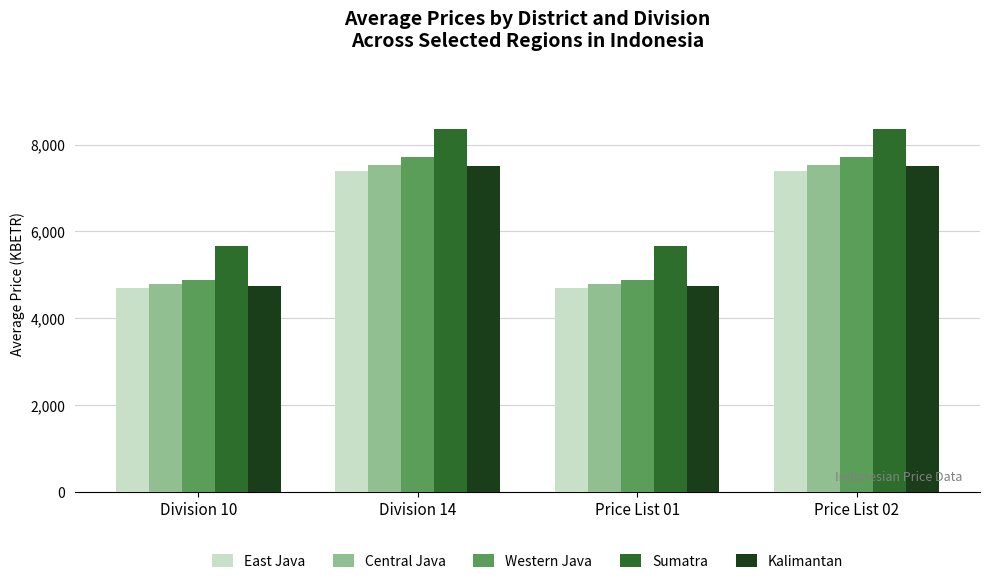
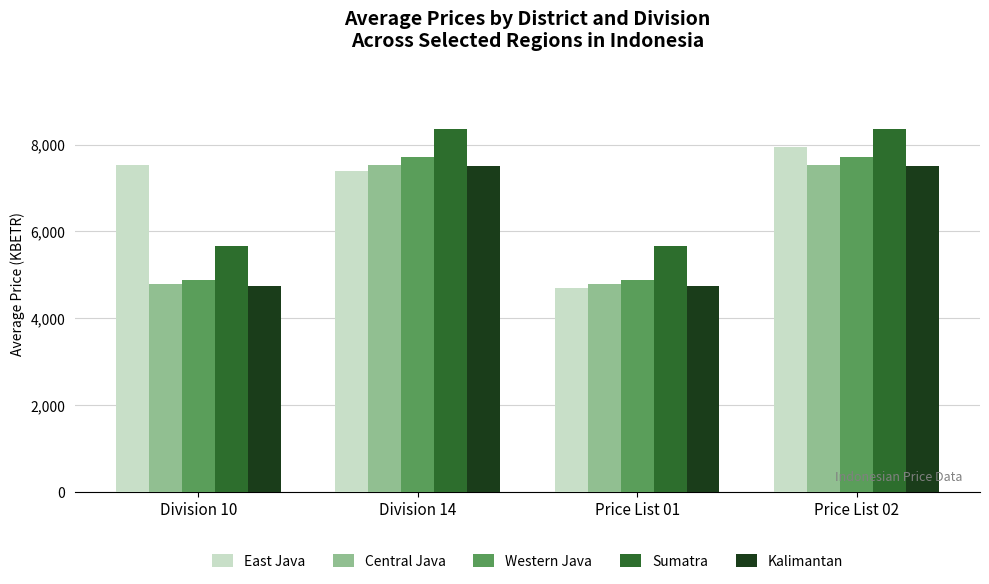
  {
    "East Java": {
-     "Division 10": "4,700",
+     "Division 10": "7,500",
      "Division 14": "7,400",
      "Price List 01": "4,700",
-     "Price List 02": "7,400"
+     "Price List 02": "7,900"
    },
    "Central Java": {
      "Division 10": "4,800",
      "Division 14": "7,500",
      "Price List 01": "4,800",
      "Price List 02": "7,500"
    },
    "Western Java": {
      "Division 10": "4,900",
      "Division 14": "7,700",
      "Price List 01": "4,900",
      "Price List 02": "7,700"
    }
  }
